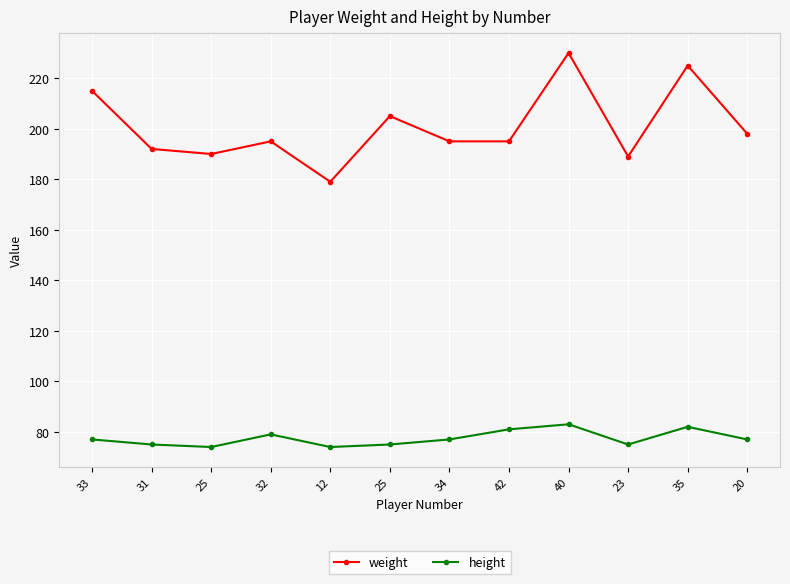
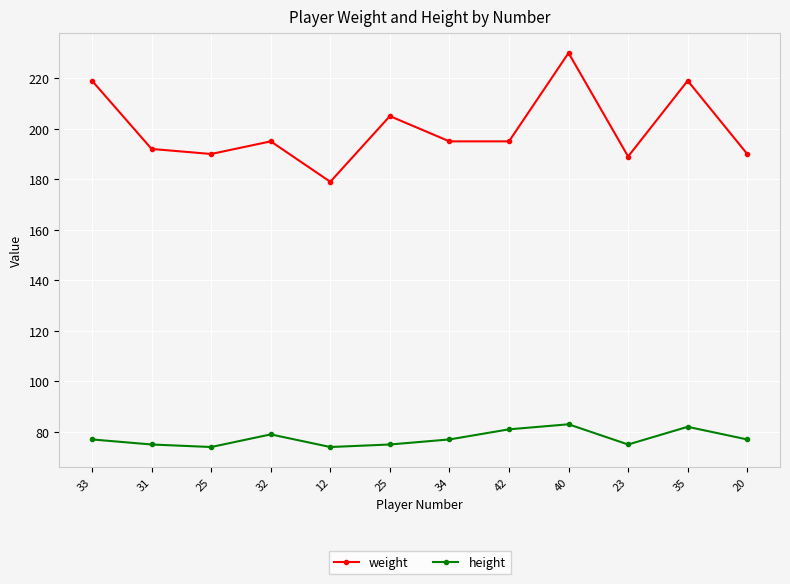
  {
    "weight": {
-     "33": 215,
+     "33": 219,
      "31": 192,
      "32": 195,
      "12": 179,
      "34": 195,
      "42": 195,
      "40": 230,
      "23": 189,
-     "35": 225,
-     "20": 198
+     "35": 219,
+     "20": 190
    },
    "height": {
      "33": 77,
      "31": 75,
      "32": 79,
      "12": 74,
      "34": 77,
      "42": 81,
      "40": 83,
      "23": 75,
      "35": 82,
      "20": 77
    }
  }
